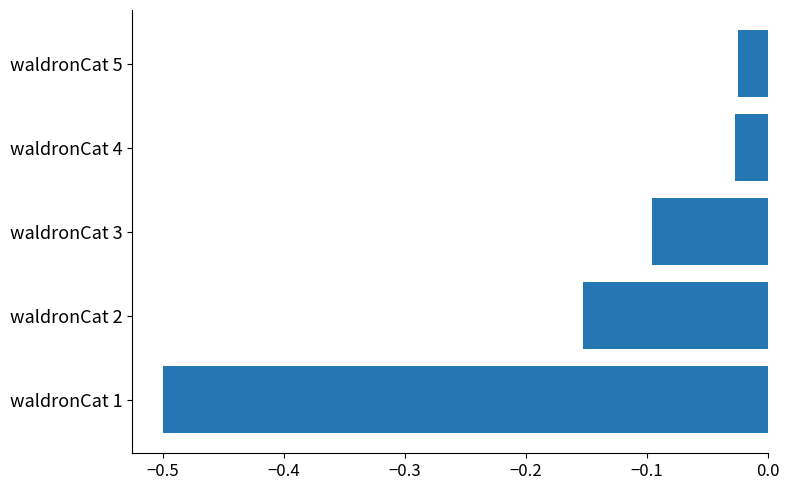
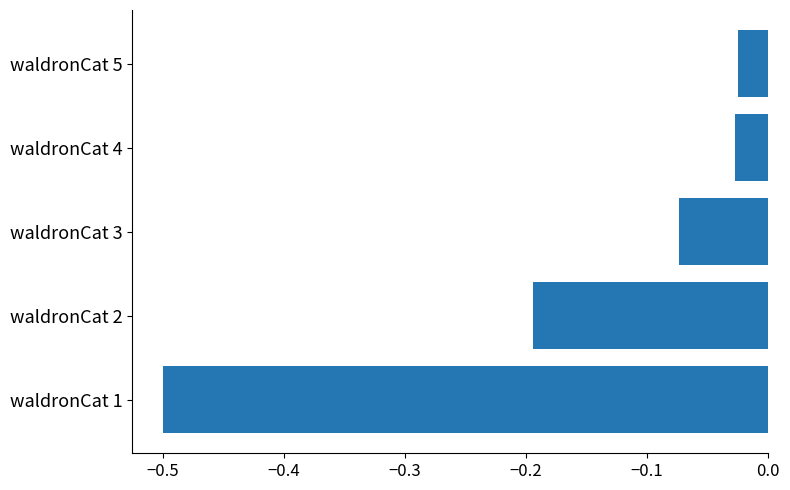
  {
    "waldronCat 5": -0.025,
    "waldronCat 4": -0.027,
-   "waldronCat 3": -0.096,
-   "waldronCat 2": -0.153,
+   "waldronCat 3": -0.074,
+   "waldronCat 2": -0.194,
    "waldronCat 1": -0.500
  }
